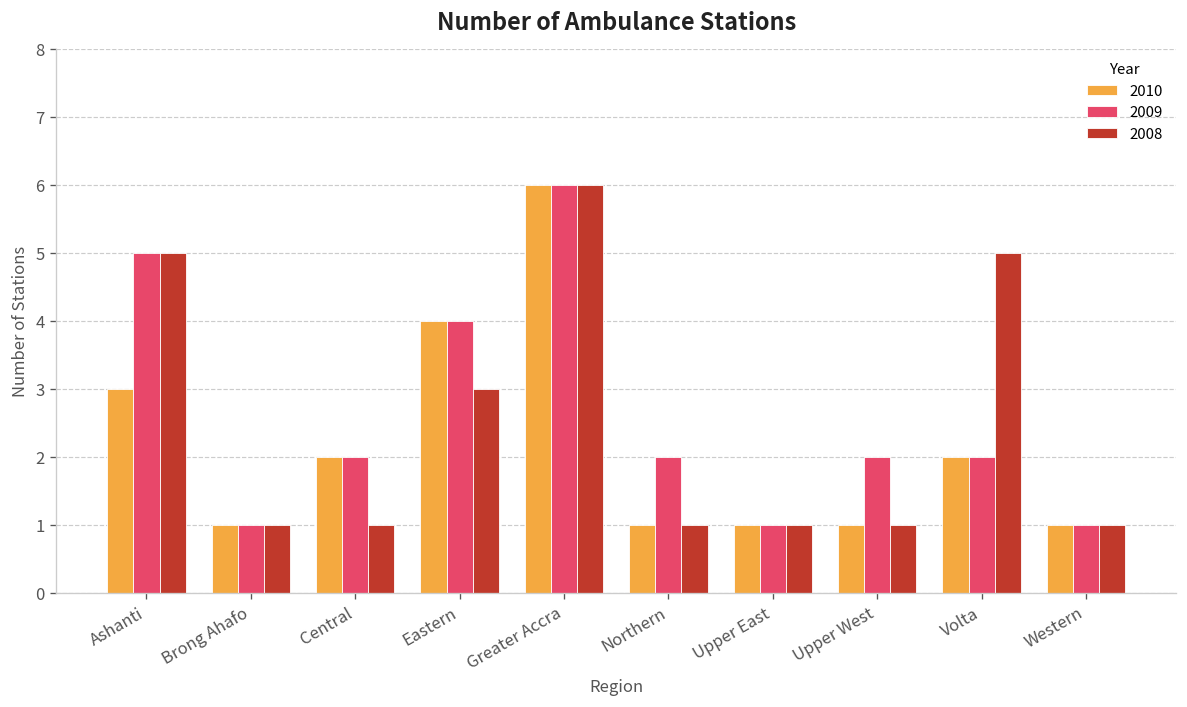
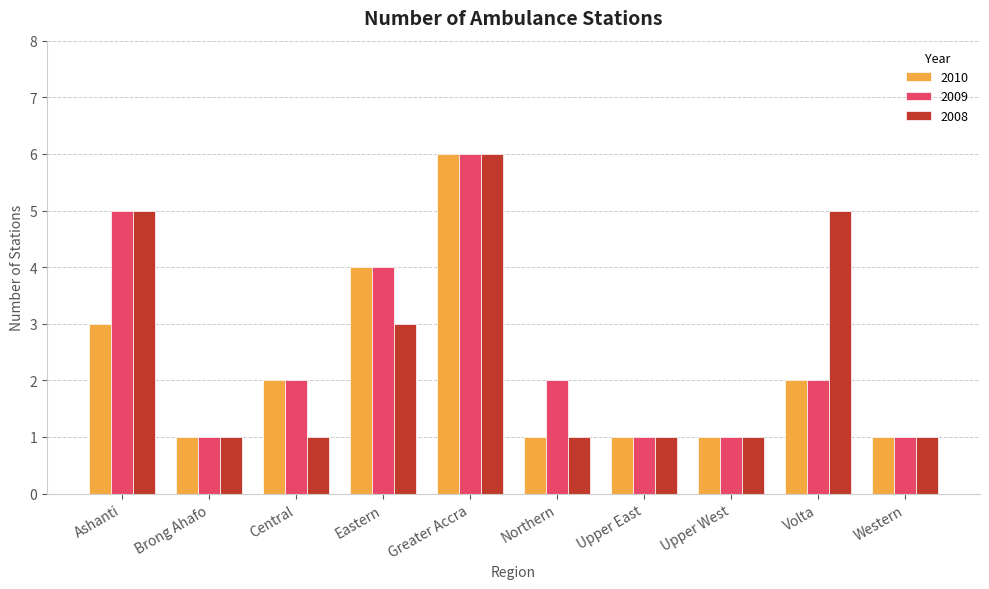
  {
    "2010": {
      "Ashanti": 3,
      "Brong Ahafo": 1,
      "Central": 2,
      "Eastern": 4,
      "Greater Accra": 6,
      "Northern": 1,
      "Upper East": 1,
      "Upper West": 1,
      "Volta": 2,
      "Western": 1
    },
    "2009": {
      "Ashanti": 5,
      "Brong Ahafo": 1,
      "Central": 2,
      "Eastern": 4,
      "Greater Accra": 6,
      "Northern": 2,
      "Upper East": 1,
-     "Upper West": 2,
+     "Upper West": 1,
      "Volta": 2,
      "Western": 1
    },
    "2008": {
      "Ashanti": 5,
      "Brong Ahafo": 1,
      "Central": 1,
      "Eastern": 3,
      "Greater Accra": 6,
      "Northern": 1,
      "Upper East": 1,
      "Upper West": 1,
      "Volta": 5,
      "Western": 1
    }
  }
